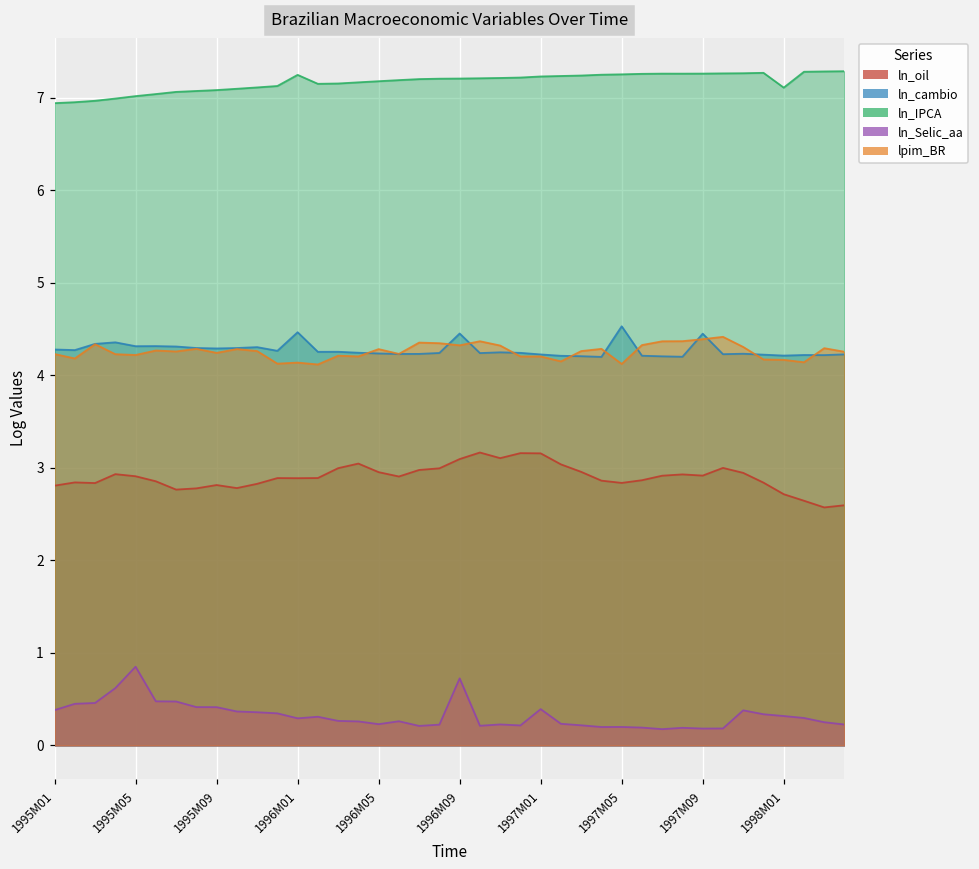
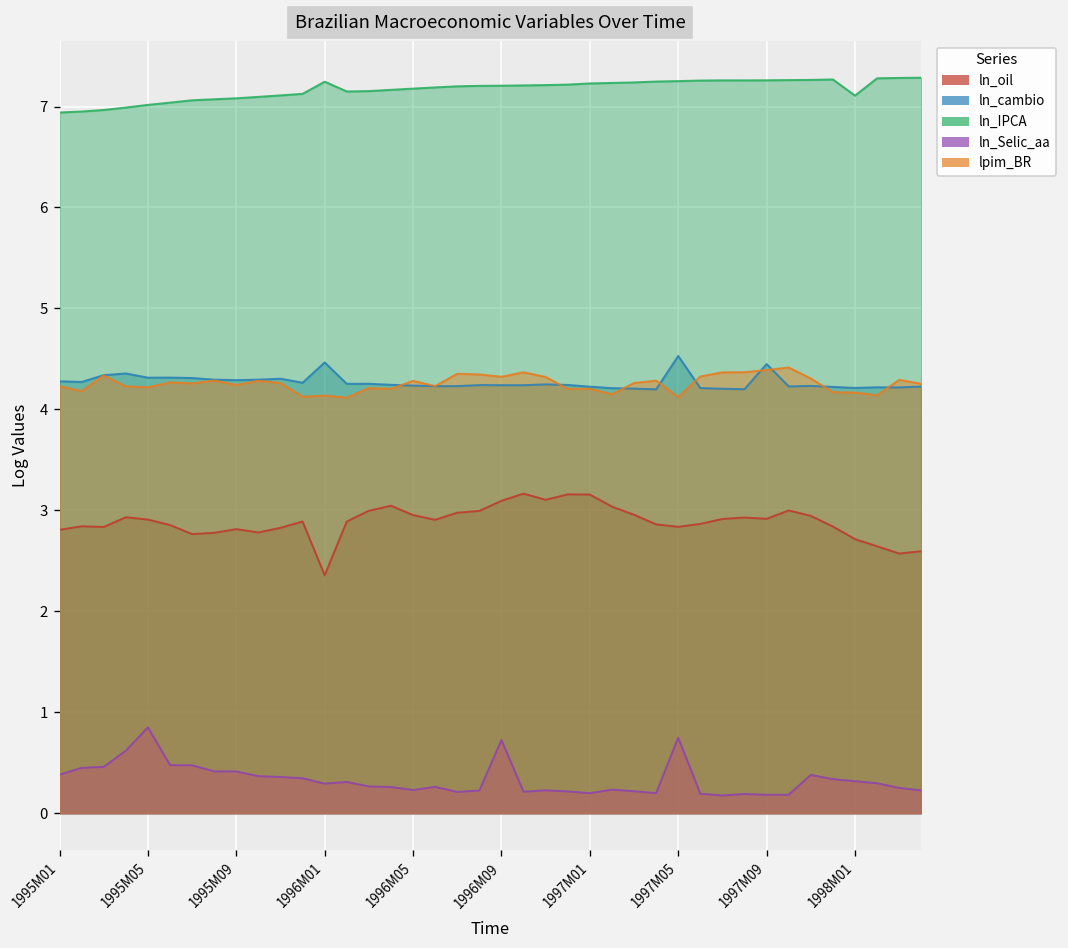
  {
    "ln_oil": {
      "1995M01": 2.8,
      "1995M05": 2.9,
      "1995M09": 2.8,
-     "1996M01": 2.9,
+     "1996M01": 2.4,
      "1996M05": 3.0,
      "1996M09": 3.1,
      "1997M01": 3.2,
      "1997M05": 2.8,
      "1997M09": 2.9,
      "1998M01": 2.7
    },
    "ln_cambio": {
      "1995M01": 4.3,
      "1995M05": 4.3,
      "1995M09": 4.3,
      "1996M01": 4.5,
      "1996M05": 4.2,
-     "1996M09": 4.5,
+     "1996M09": 4.2,
      "1997M05": 4.5,
      "1997M09": 4.4,
      "1998M01": 4.2
    },
    "ln_IPCA": {
      "1995M01": 6.9,
      "1995M05": 7.0,
      "1995M09": 7.1,
      "1996M01": 7.2,
      "1996M05": 7.2,
      "1996M09": 7.2,
      "1997M01": 7.2,
      "1997M05": 7.3,
      "1997M09": 7.3,
      "1998M01": 7.1
    },
    "ln_Selic_aa": {
      "1995M01": 0.4,
      "1995M05": 0.8,
      "1995M09": 0.4,
      "1996M01": 0.3,
      "1996M05": 0.2,
      "1996M09": 0.7,
-     "1997M01": 0.4,
-     "1997M05": 0.2,
+     "1997M01": 0.2,
+     "1997M05": 0.7,
      "1997M09": 0.2,
      "1998M01": 0.3
    },
    "lpim_BR": {
      "1995M01": 4.2,
      "1995M05": 4.2,
      "1995M09": 4.2,
      "1996M01": 4.1,
      "1996M05": 4.3,
      "1996M09": 4.3,
      "1997M05": 4.1,
      "1997M09": 4.4,
      "1998M01": 4.2
    }
  }
